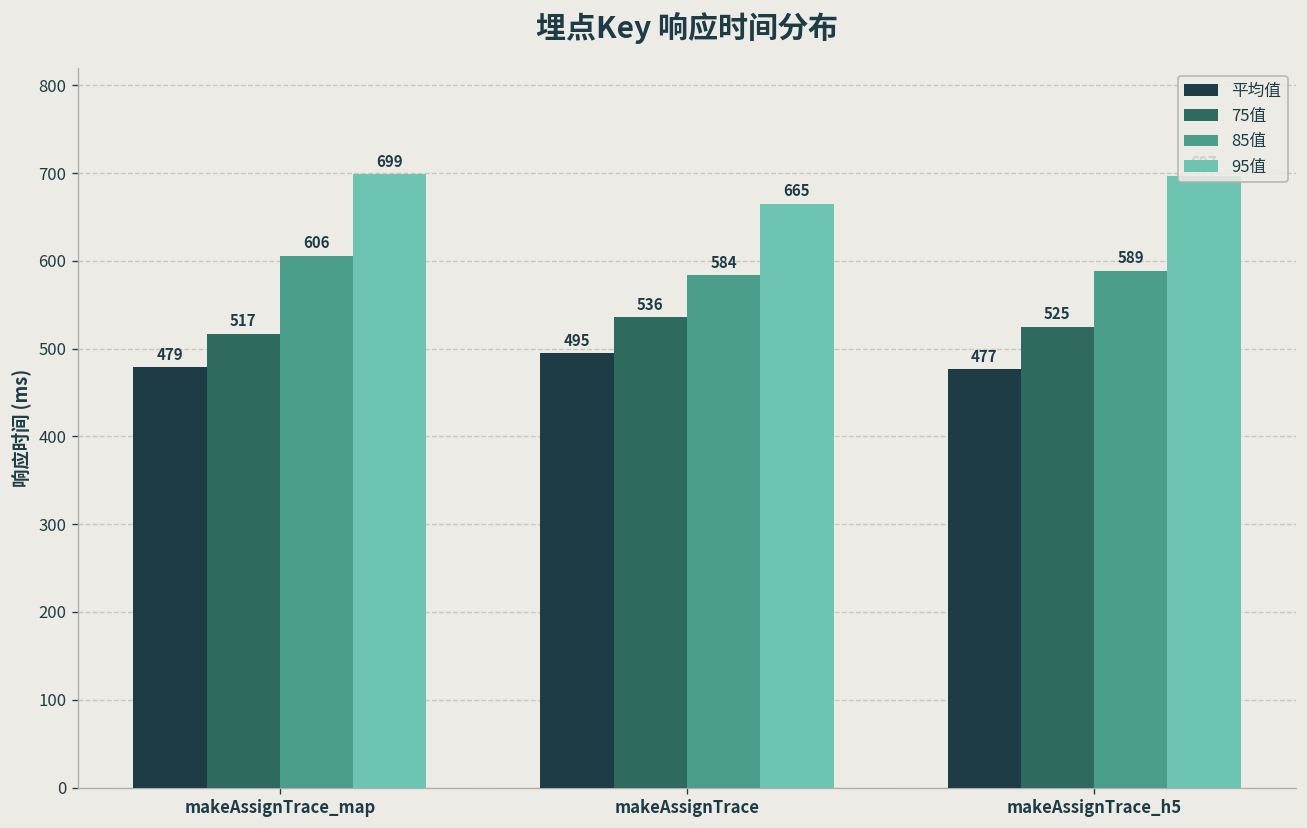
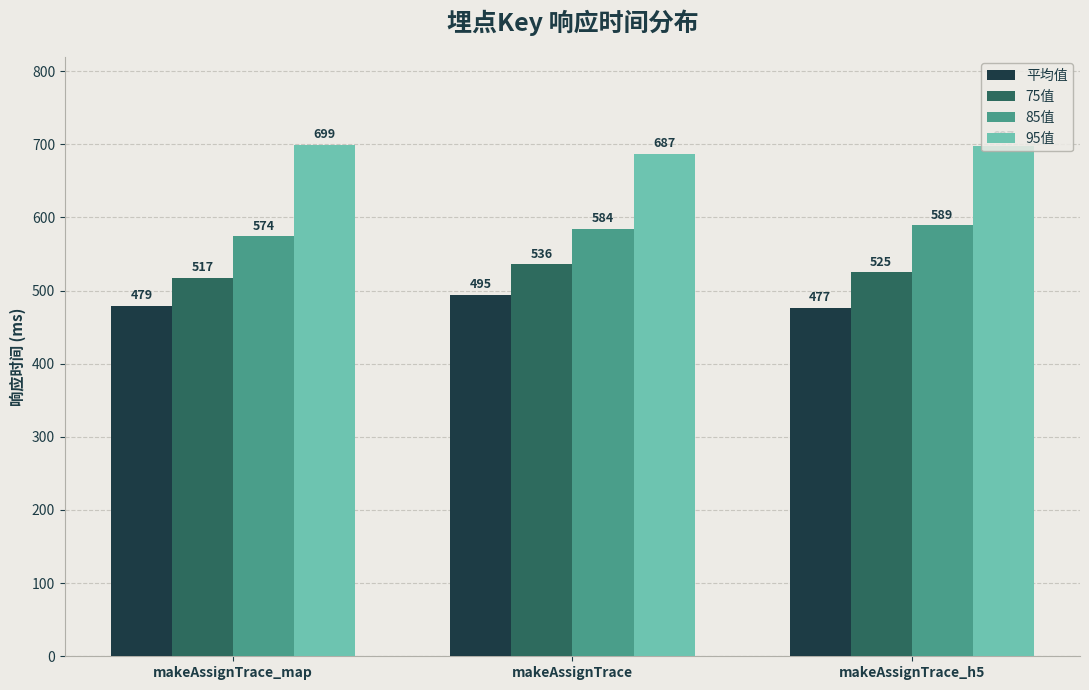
  {
    "85值": {
-     "makeAssignTrace_map": 606,
+     "makeAssignTrace_map": 574,
      "makeAssignTrace": 584,
      "makeAssignTrace_h5": 589
    },
    "95值": {
      "makeAssignTrace_map": 699,
-     "makeAssignTrace": 665
+     "makeAssignTrace": 687
    }
  }
